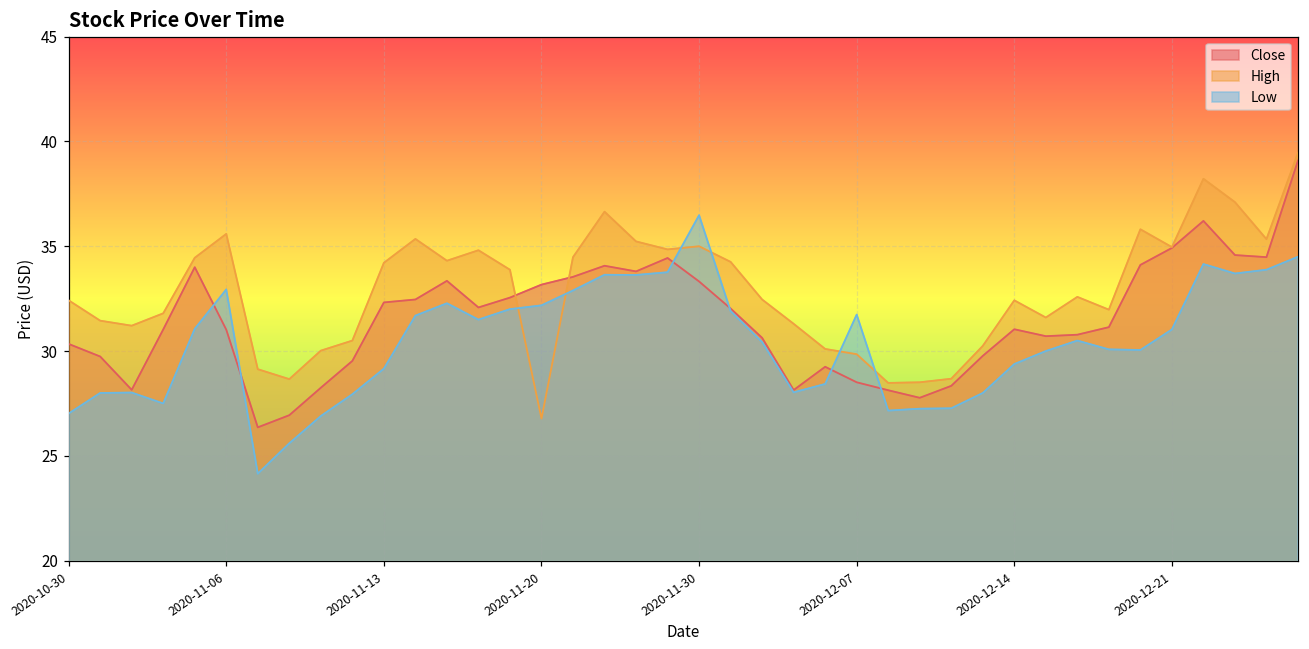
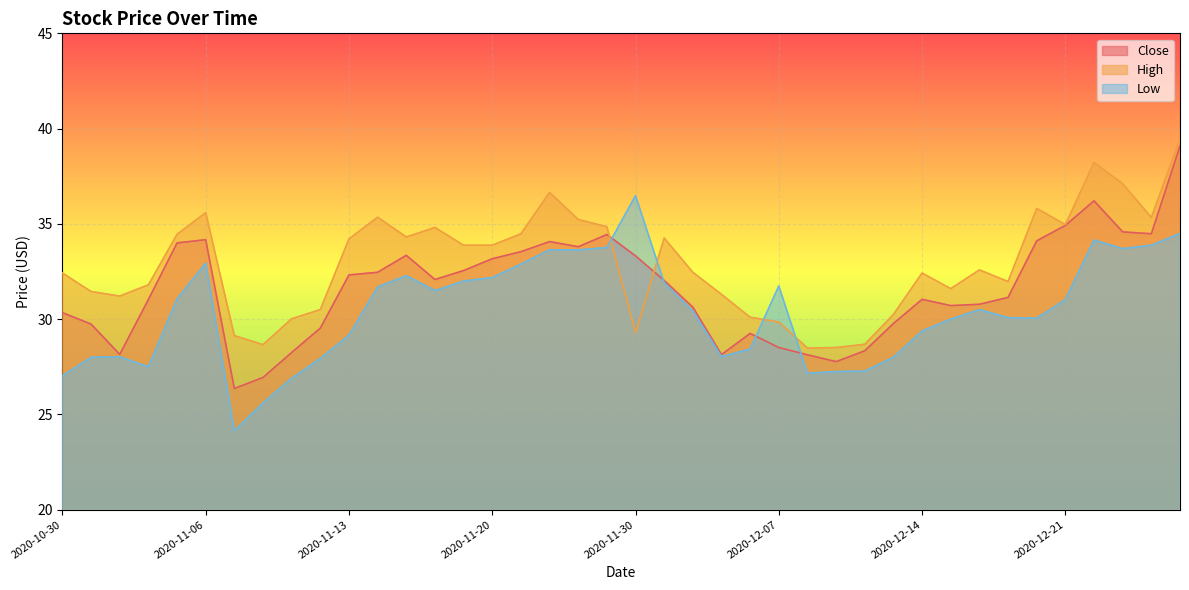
  {
    "Close": {
      "2020-10-30": 30.3,
-     "2020-11-06": 31.0,
+     "2020-11-06": 34.2,
      "2020-11-13": 32.3,
      "2020-11-20": 33.2,
      "2020-11-30": 33.3,
      "2020-12-07": 28.5,
      "2020-12-14": 31.0
    },
    "High": {
      "2020-10-30": 32.4,
      "2020-11-06": 35.6,
      "2020-11-13": 34.2,
-     "2020-11-20": 26.8,
-     "2020-11-30": 35.0,
+     "2020-11-20": 33.9,
+     "2020-11-30": 29.3,
      "2020-12-07": 29.9,
      "2020-12-14": 32.4
    },
    "Low": {
      "2020-10-30": 27.0,
      "2020-11-06": 32.9,
      "2020-11-13": 29.2,
      "2020-11-20": 32.2,
      "2020-11-30": 36.5,
      "2020-12-07": 31.7,
      "2020-12-14": 29.4,
      "2020-12-21": 31.0
    }
  }
